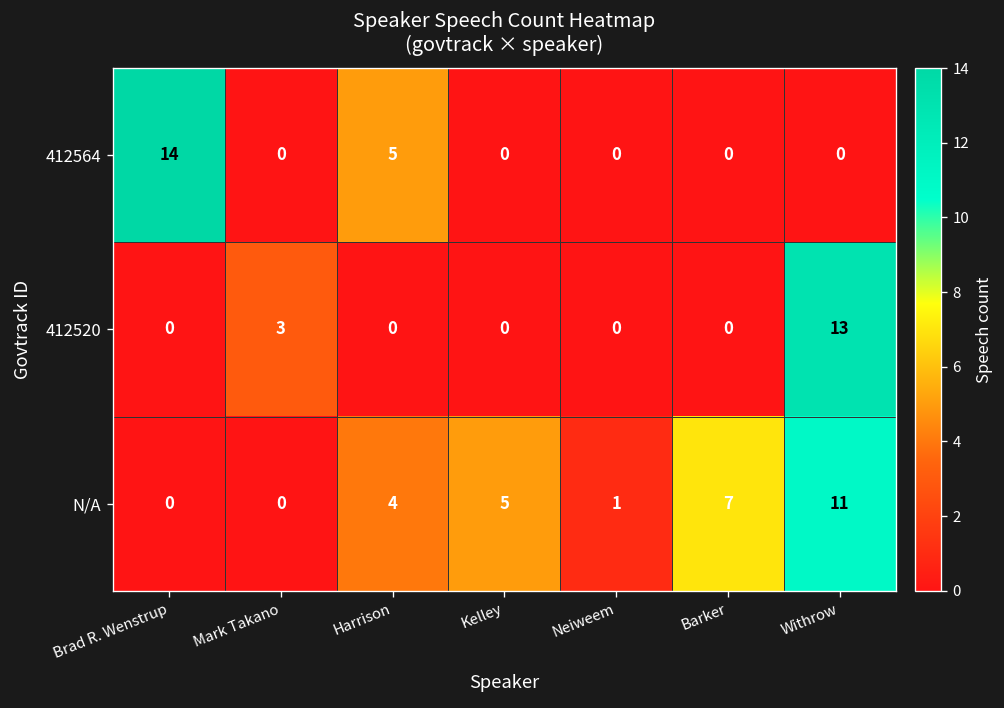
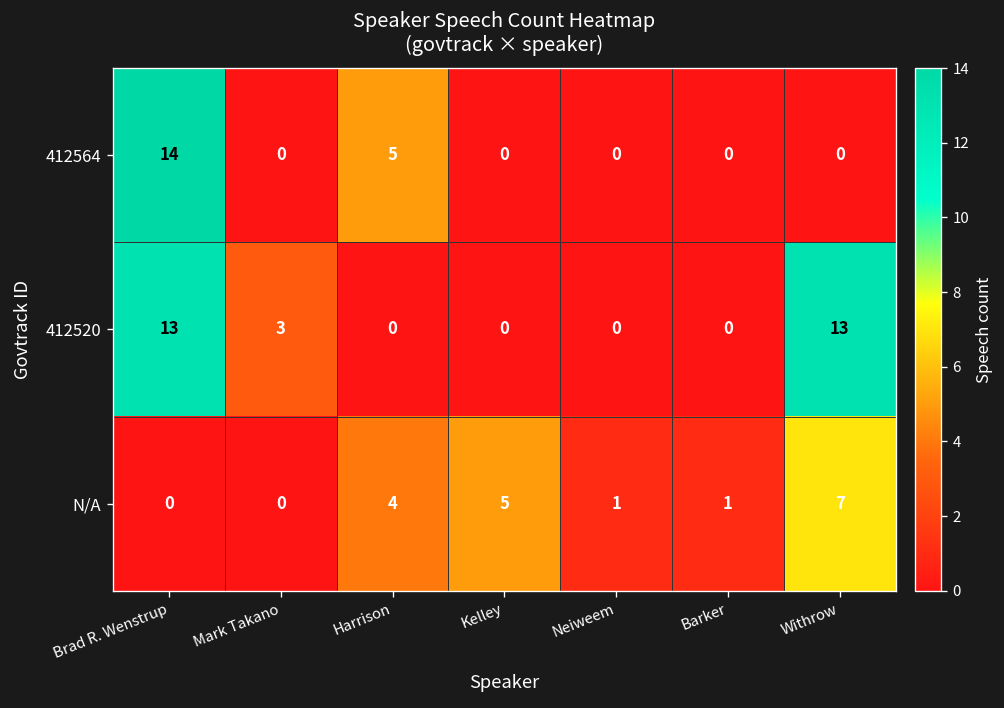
  {
    "412564": {
      "Brad R. Wenstrup": 14,
      "Mark Takano": 0,
      "Harrison": 5,
      "Kelley": 0,
      "Neiweem": 0,
      "Barker": 0,
      "Withrow": 0
    },
    "412520": {
-     "Brad R. Wenstrup": 0,
+     "Brad R. Wenstrup": 13,
      "Mark Takano": 3,
      "Harrison": 0,
      "Kelley": 0,
      "Neiweem": 0,
      "Barker": 0,
      "Withrow": 13
    },
    "N/A": {
      "Brad R. Wenstrup": 0,
      "Mark Takano": 0,
      "Harrison": 4,
      "Kelley": 5,
      "Neiweem": 1,
-     "Barker": 7,
-     "Withrow": 11
+     "Barker": 1,
+     "Withrow": 7
    }
  }
